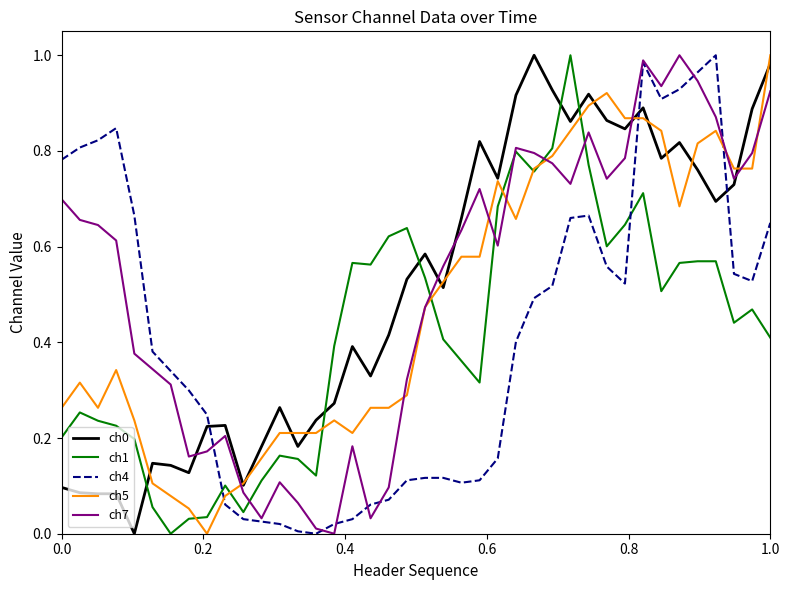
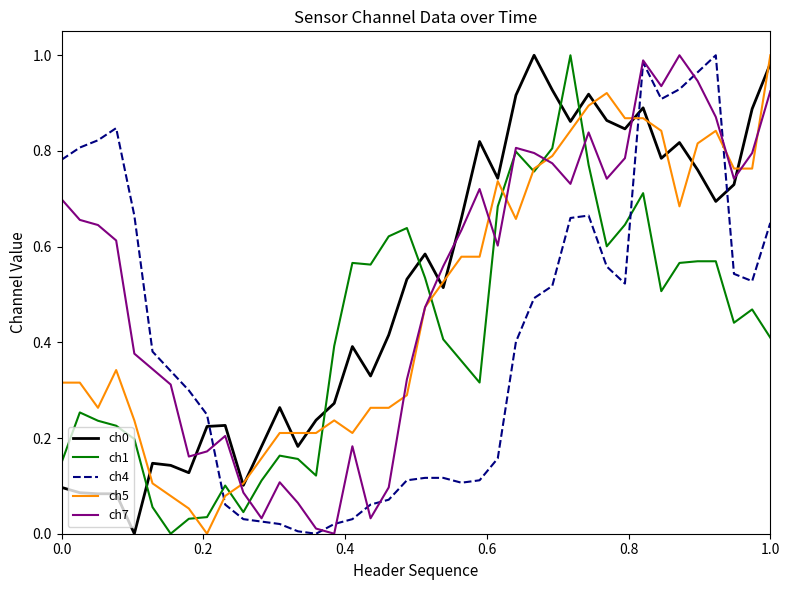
  {
    "ch0": {
      "0.0": 0.10,
      "1.0": 0.98
    },
    "ch1": {
-     "0.0": 0.20,
+     "0.0": 0.15,
      "1.0": 0.41
    },
    "ch4": {
      "0.0": 0.78,
      "1.0": 0.65
    },
    "ch5": {
-     "0.0": 0.26,
+     "0.0": 0.32,
      "1.0": 1.00
    },
    "ch7": {
      "0.0": 0.70,
      "1.0": 0.92
    }
  }
